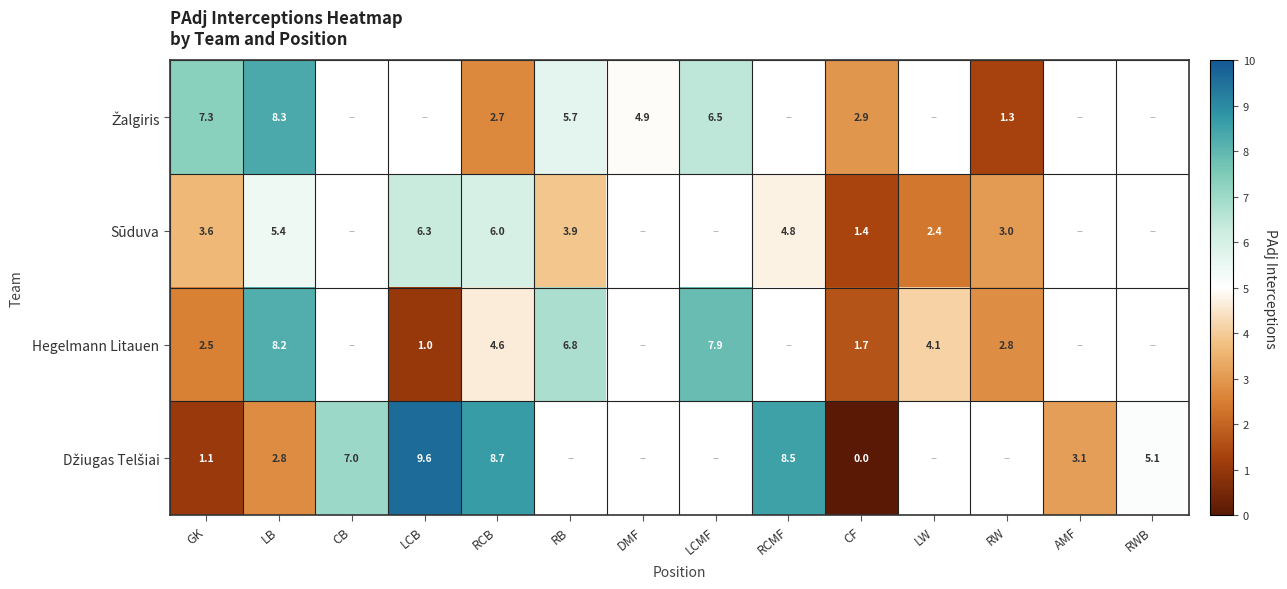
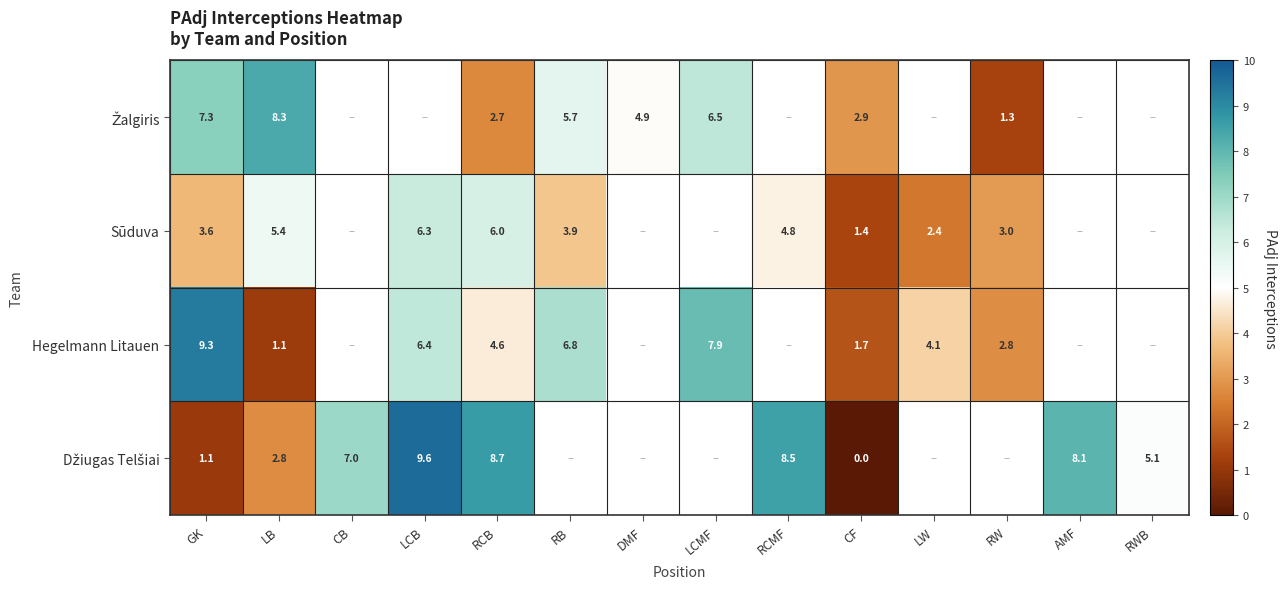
  {
    "Žalgiris": {
      "GK": 7.3,
      "LB": 8.3,
      "RCB": 2.7,
      "RB": 5.7,
      "DMF": 4.9,
      "LCMF": 6.5,
      "CF": 2.9,
      "RW": 1.3
    },
    "Sūduva": {
      "GK": 3.6,
      "LB": 5.4,
      "LCB": 6.3,
      "RCB": 6.0,
      "RB": 3.9,
      "RCMF": 4.8,
      "CF": 1.4,
      "LW": 2.4,
      "RW": 3.0
    },
    "Hegelmann Litauen": {
-     "GK": 2.5,
-     "LB": 8.2,
-     "LCB": 1.0,
+     "GK": 9.3,
+     "LB": 1.1,
+     "LCB": 6.4,
      "RCB": 4.6,
      "RB": 6.8,
      "LCMF": 7.9,
      "CF": 1.7,
      "LW": 4.1,
      "RW": 2.8
    },
    "Džiugas Telšiai": {
      "GK": 1.1,
      "LB": 2.8,
      "CB": 7.0,
      "LCB": 9.6,
      "RCB": 8.7,
      "RCMF": 8.5,
      "CF": 0.0,
-     "AMF": 3.1,
+     "AMF": 8.1,
      "RWB": 5.1
    }
  }
